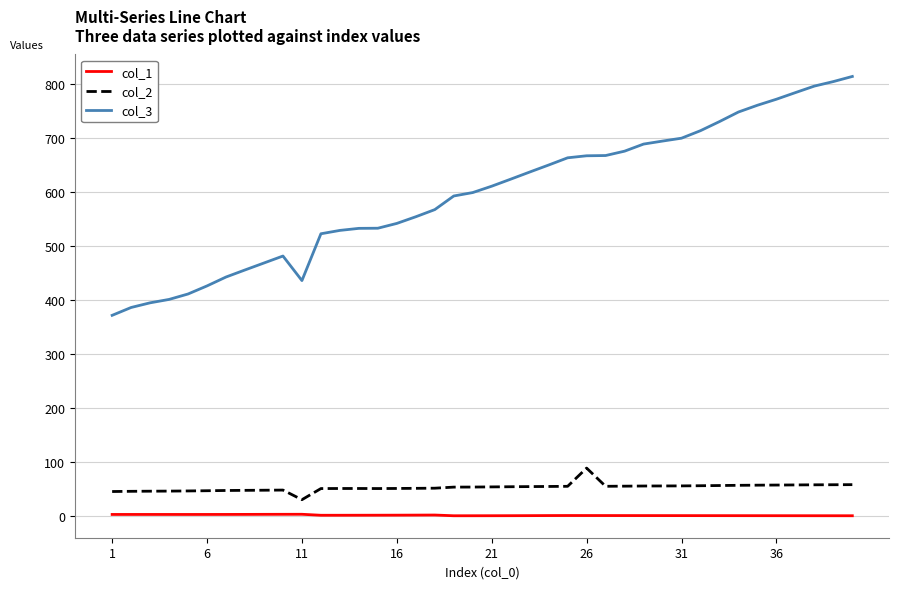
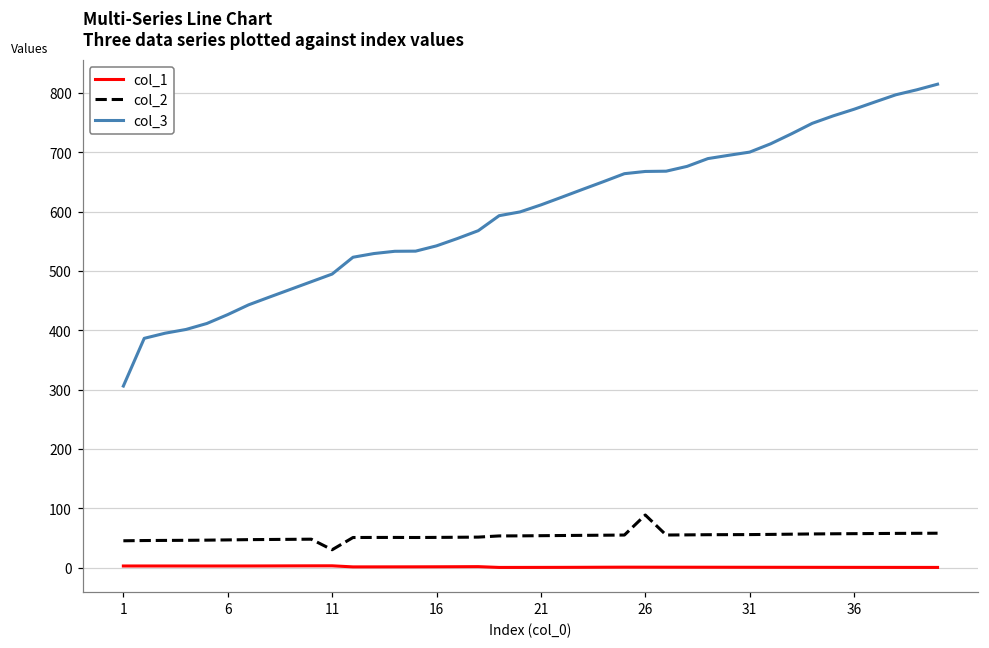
  {
    "col_1": {
      "1": 0,
      "6": 0,
      "11": 0,
      "16": 0,
      "21": 0,
      "26": 0,
      "31": 0,
      "36": 0
    },
    "col_2": {
      "1": 50,
      "6": 50,
      "11": 30,
      "16": 50,
      "21": 50,
      "26": 90,
      "31": 60,
      "36": 60
    },
    "col_3": {
-     "1": 370,
+     "1": 310,
      "6": 430,
-     "11": 440,
+     "11": 490,
      "16": 540,
      "21": 610,
      "26": 670,
      "31": 700,
      "36": 770
    }
  }
